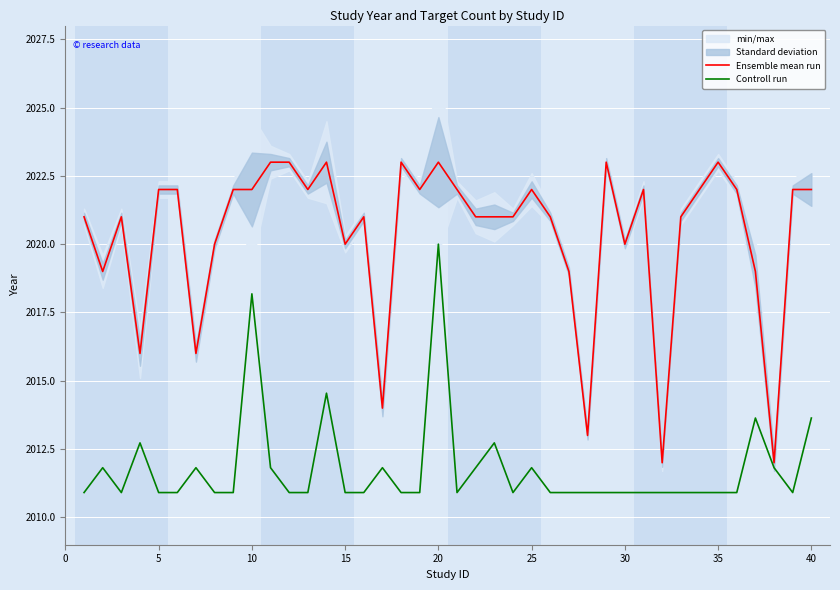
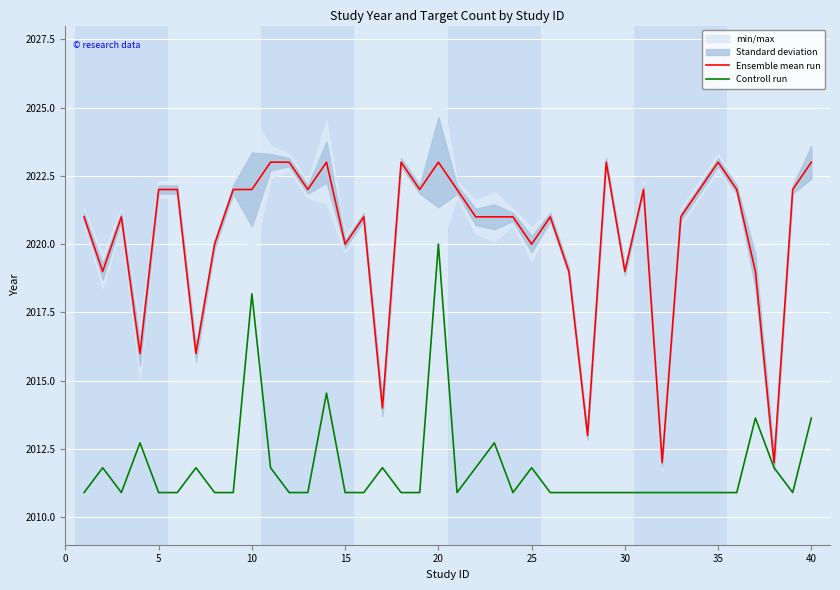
  {
    "Ensemble mean run": {
      "5": 2022,
      "10": 2022,
      "15": 2020,
      "20": 2023,
-     "25": 2022,
-     "30": 2020,
+     "25": 2020,
+     "30": 2019,
      "35": 2023,
-     "40": 2022
+     "40": 2023
    },
    "Controll run": {
      "5": 2011,
      "10": 2018.2,
      "15": 2011,
      "20": 2020,
      "25": 2011.8,
      "30": 2011,
      "35": 2011,
      "40": 2013.6
    }
  }
